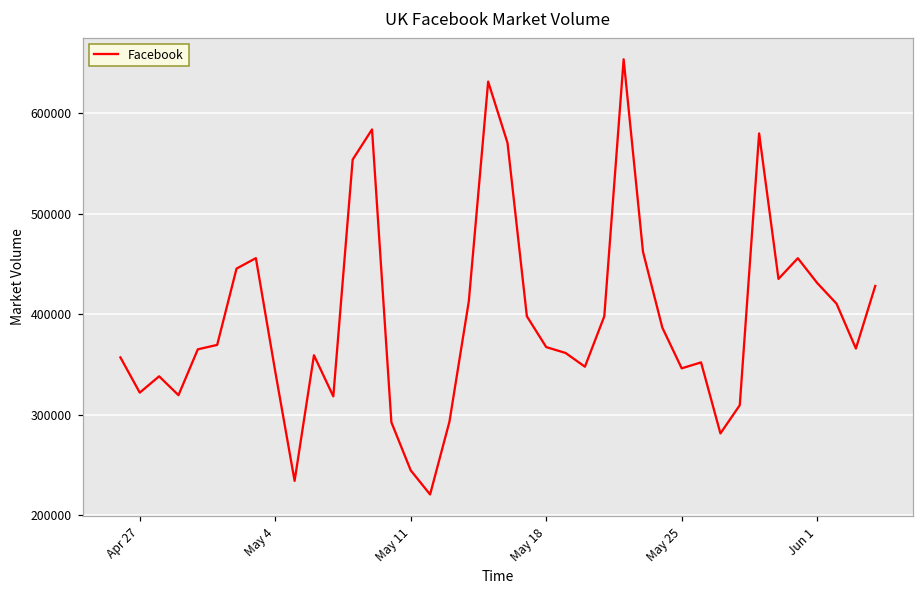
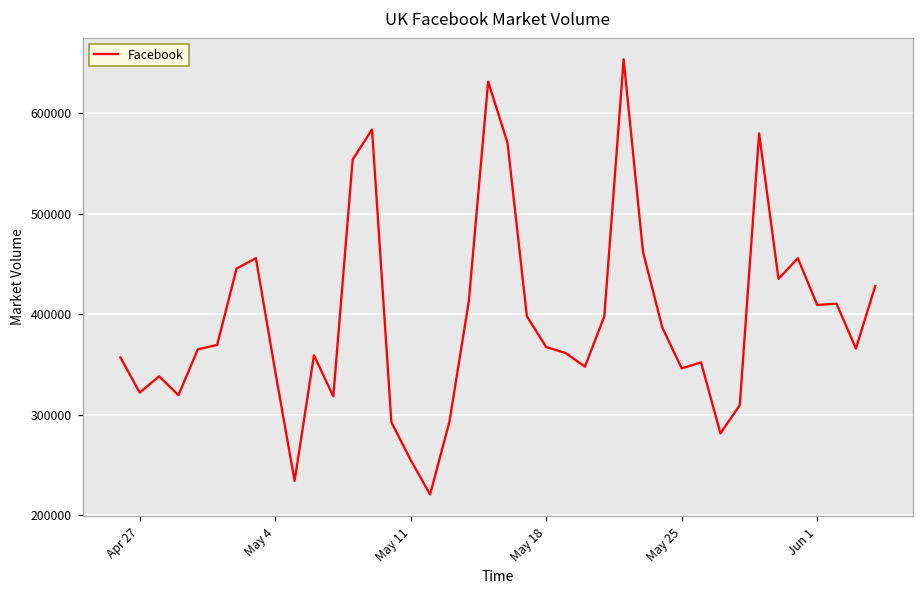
  {
    "Apr 27": 320000,
    "May 4": 340000,
-   "May 11": 240000,
+   "May 11": 250000,
    "May 18": 370000,
    "May 25": 350000,
-   "Jun 1": 430000
+   "Jun 1": 410000
  }
